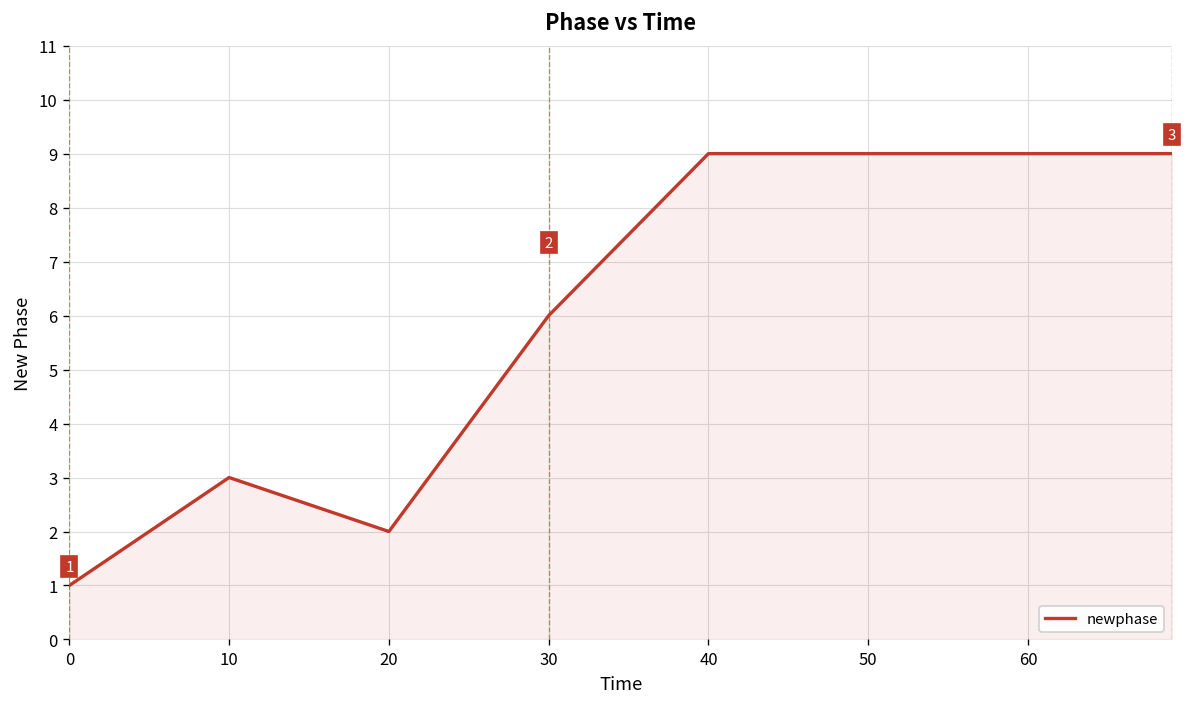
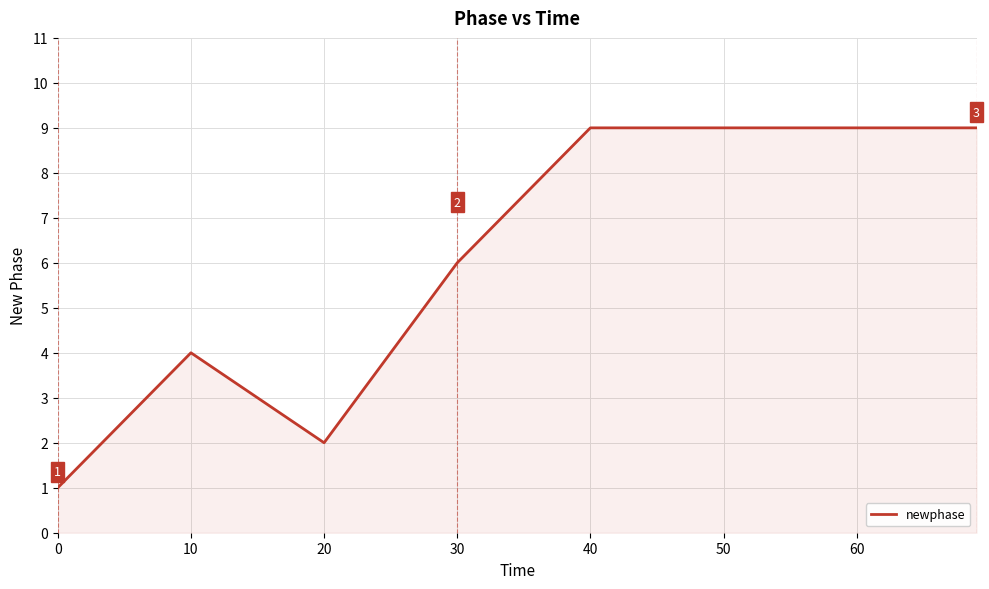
  {
-   "10": 3,
+   "10": 4,
    "20": 2,
    "30": 6,
    "40": 9,
    "50": 9,
    "60": 9
  }
